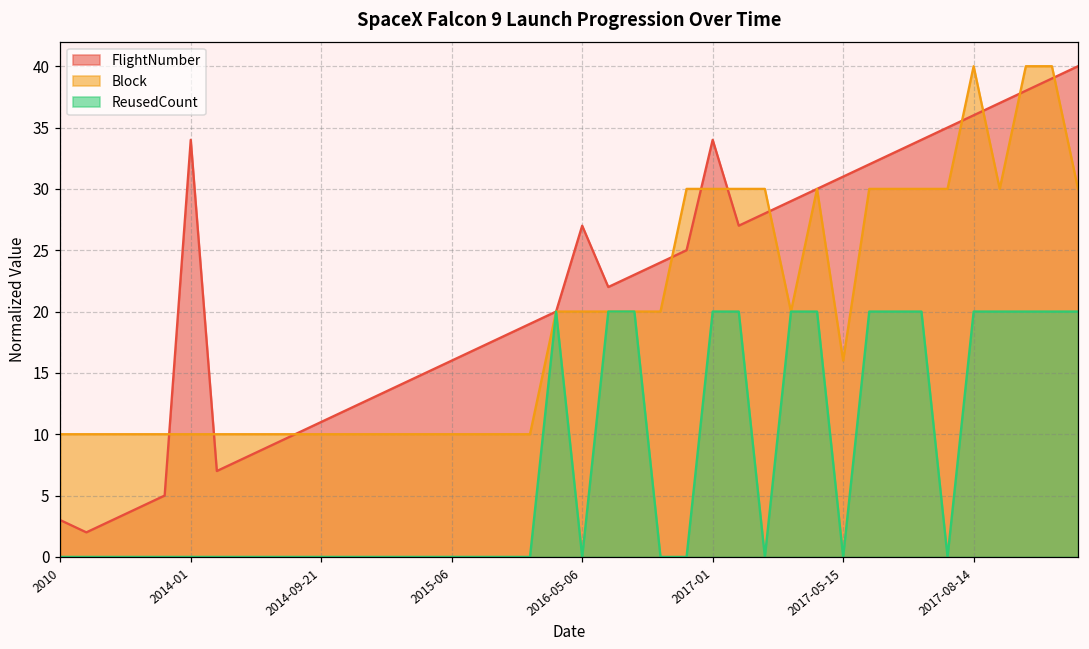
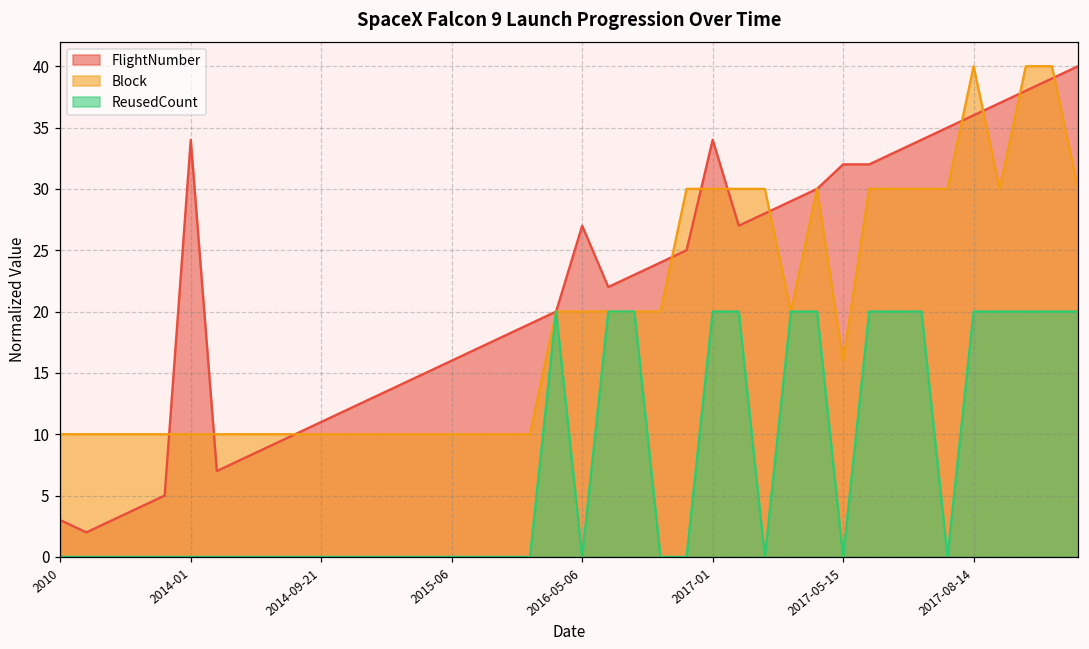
  {
    "FlightNumber": {
      "2010": 3,
      "2014-01": 34,
      "2014-09-21": 11,
      "2015-06": 16,
      "2016-05-06": 27,
      "2017-01": 34,
-     "2017-05-15": 31,
+     "2017-05-15": 32,
      "2017-08-14": 36
    },
    "Block": {
      "2010": 10,
      "2014-01": 10,
      "2014-09-21": 10,
      "2015-06": 10,
      "2016-05-06": 20,
      "2017-01": 30,
      "2017-05-15": 16,
      "2017-08-14": 40
    },
    "ReusedCount": {
      "2010": 0,
      "2014-01": 0,
      "2014-09-21": 0,
      "2015-06": 0,
      "2016-05-06": 0,
      "2017-01": 20,
      "2017-05-15": 0,
      "2017-08-14": 20
    }
  }
